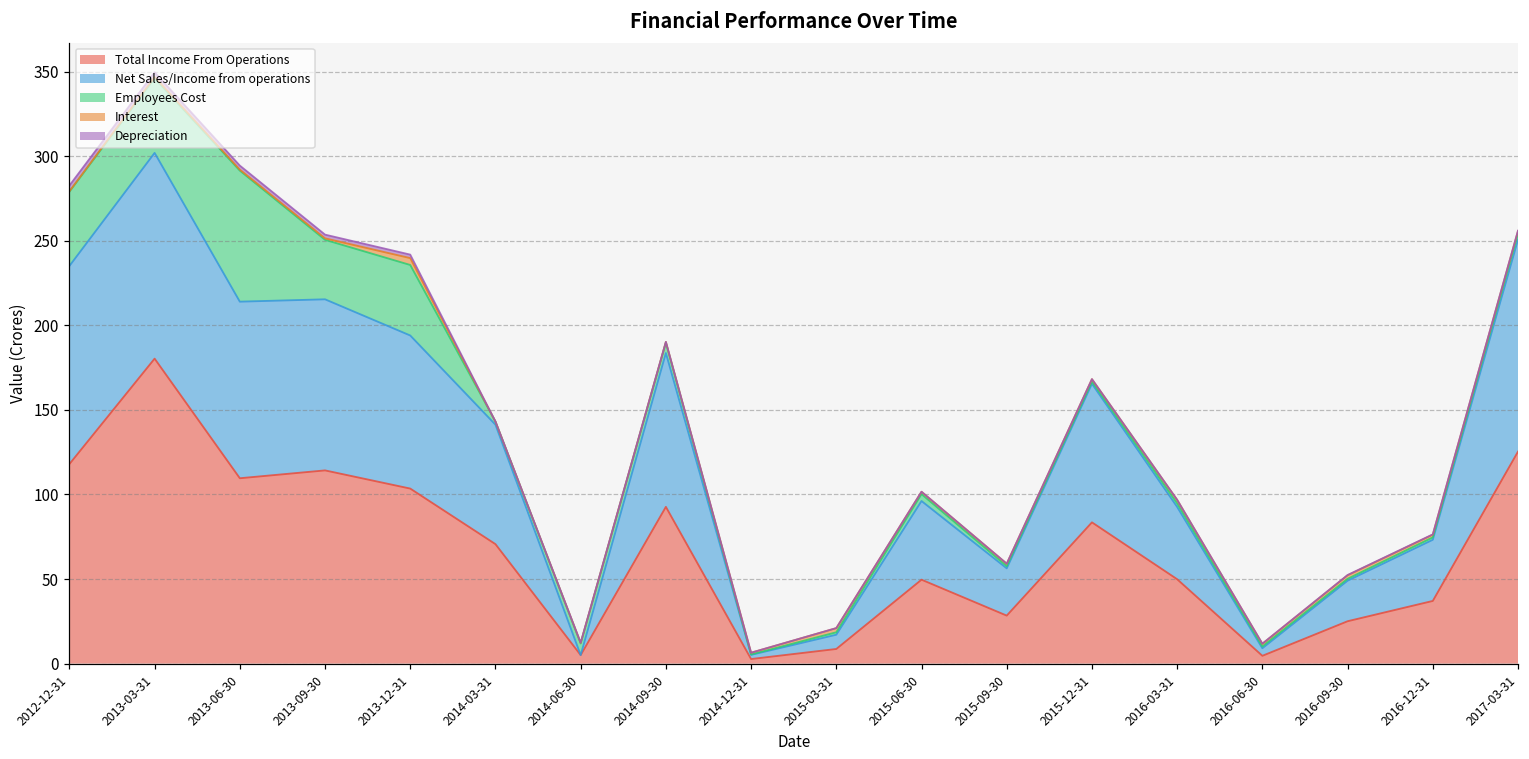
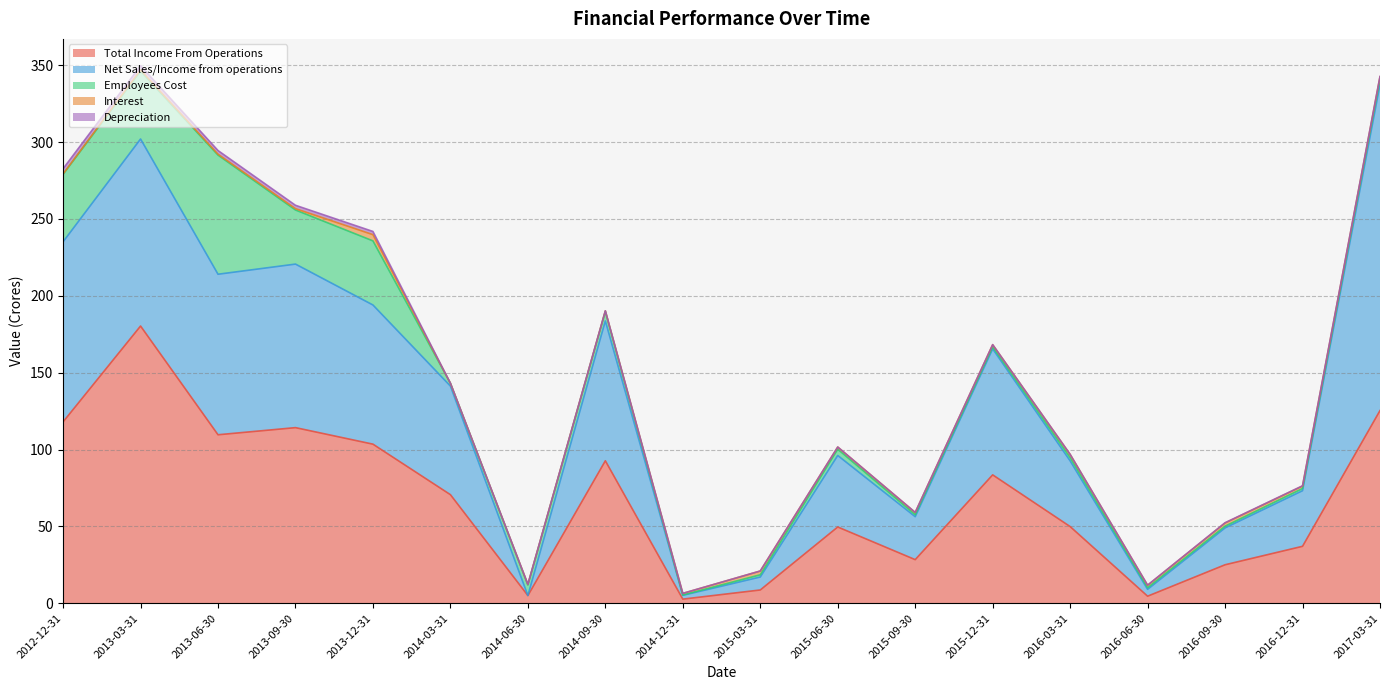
  {
    "Net Sales/Income from operations": {
      "2012-12-31": 117,
      "2013-03-31": 122,
      "2013-06-30": 104,
-     "2013-09-30": 101,
+     "2013-09-30": 106,
      "2013-12-31": 91,
      "2014-03-31": 71,
      "2014-09-30": 91,
      "2015-06-30": 47,
      "2016-03-31": 43,
-     "2017-03-31": 125
+     "2017-03-31": 212
    },
    "Employees Cost": {
      "2013-12-31": 42,
      "2016-03-31": 2
    },
    "Depreciation": {
      "2012-12-31": 3,
      "2013-06-30": 2,
      "2013-09-30": 2,
      "2013-12-31": 2
    }
  }
